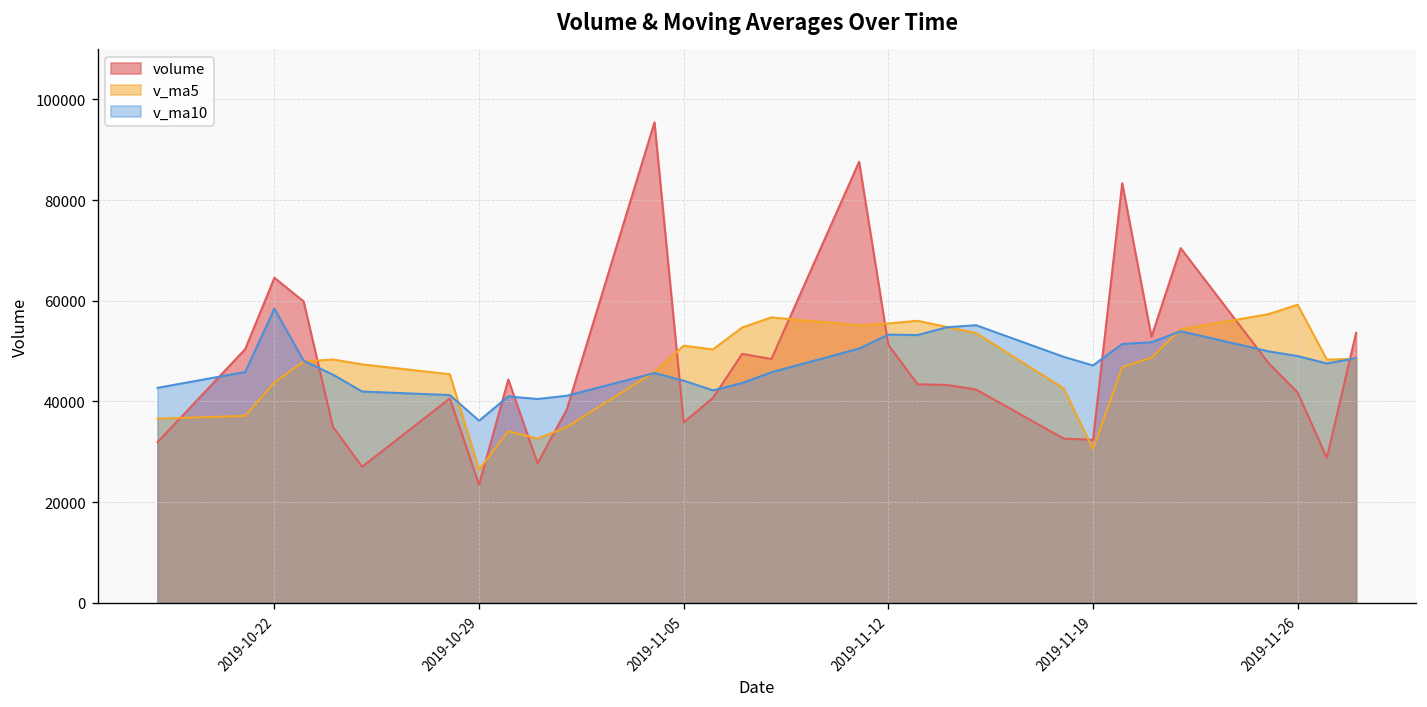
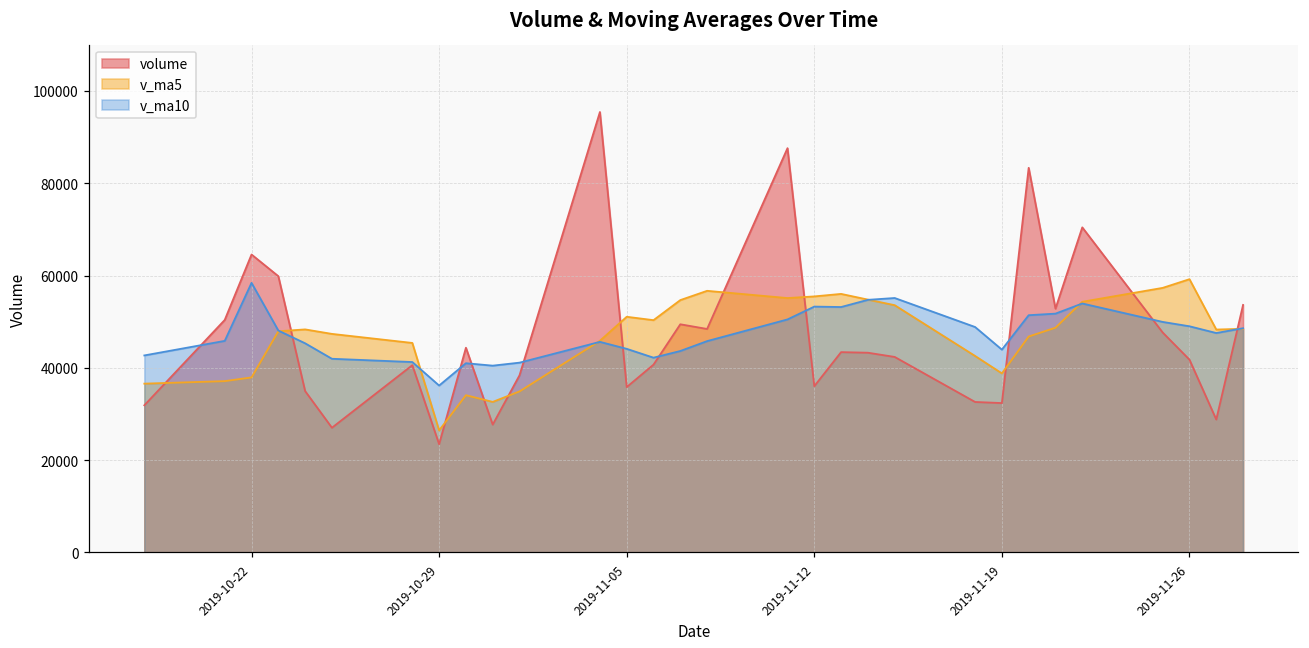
  {
    "volume": {
      "2019-10-22": 65000,
      "2019-10-29": 23000,
      "2019-11-05": 36000,
-     "2019-11-12": 51000,
+     "2019-11-12": 36000,
      "2019-11-19": 32000,
      "2019-11-26": 42000
    },
    "v_ma5": {
-     "2019-10-22": 44000,
+     "2019-10-22": 38000,
      "2019-10-29": 26000,
      "2019-11-05": 51000,
      "2019-11-12": 55000,
-     "2019-11-19": 31000,
+     "2019-11-19": 39000,
      "2019-11-26": 59000
    },
    "v_ma10": {
      "2019-10-22": 58000,
      "2019-10-29": 36000,
      "2019-11-05": 44000,
      "2019-11-12": 53000,
-     "2019-11-19": 47000,
+     "2019-11-19": 44000,
      "2019-11-26": 49000
    }
  }
